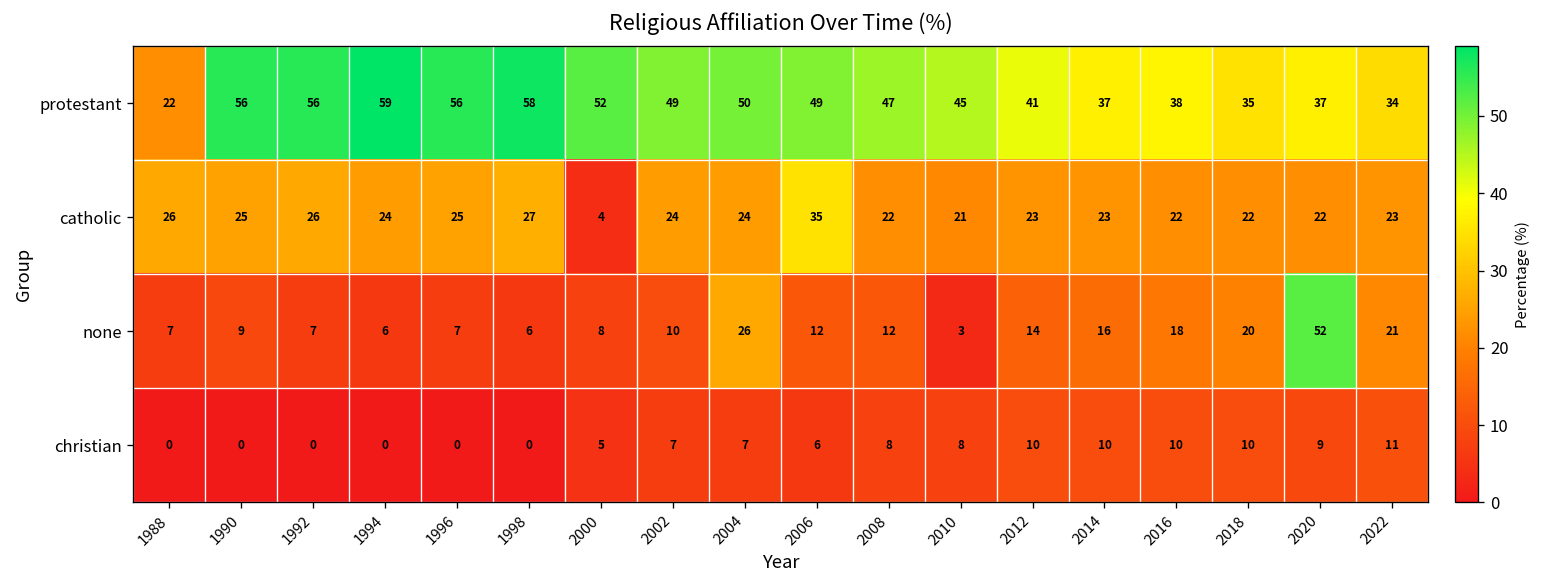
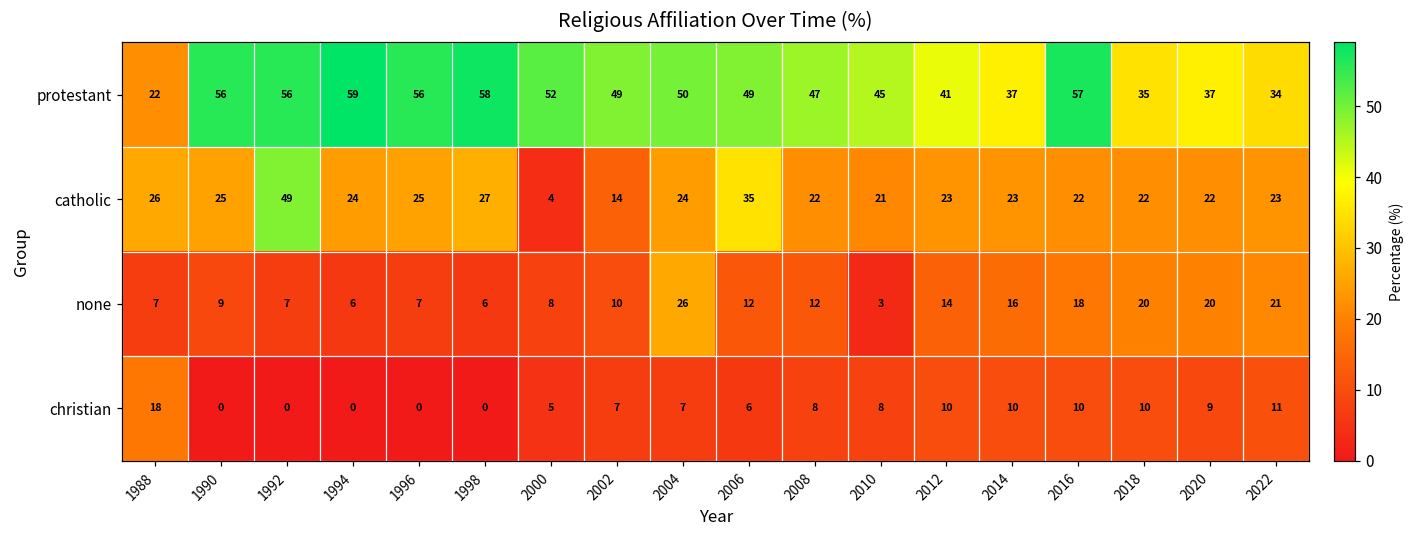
  {
    "protestant": {
      "1988": 22,
      "1990": 56,
      "1992": 56,
      "1994": 59,
      "1996": 56,
      "1998": 58,
      "2000": 52,
      "2002": 49,
      "2004": 50,
      "2006": 49,
      "2008": 47,
      "2010": 45,
      "2012": 41,
      "2014": 37,
-     "2016": 38,
+     "2016": 57,
      "2018": 35,
      "2020": 37,
      "2022": 34
    },
    "catholic": {
      "1988": 26,
      "1990": 25,
-     "1992": 26,
+     "1992": 49,
      "1994": 24,
      "1996": 25,
      "1998": 27,
      "2000": 4,
-     "2002": 24,
+     "2002": 14,
      "2004": 24,
      "2006": 35,
      "2008": 22,
      "2010": 21,
      "2012": 23,
      "2014": 23,
      "2016": 22,
      "2018": 22,
      "2020": 22,
      "2022": 23
    },
    "none": {
      "1988": 7,
      "1990": 9,
      "1992": 7,
      "1994": 6,
      "1996": 7,
      "1998": 6,
      "2000": 8,
      "2002": 10,
      "2004": 26,
      "2006": 12,
      "2008": 12,
      "2010": 3,
      "2012": 14,
      "2014": 16,
      "2016": 18,
      "2018": 20,
-     "2020": 52,
+     "2020": 20,
      "2022": 21
    },
    "christian": {
-     "1988": 0,
+     "1988": 18,
      "1990": 0,
      "1992": 0,
      "1994": 0,
      "1996": 0,
      "1998": 0,
      "2000": 5,
      "2002": 7,
      "2004": 7,
      "2006": 6,
      "2008": 8,
      "2010": 8,
      "2012": 10,
      "2014": 10,
      "2016": 10,
      "2018": 10,
      "2020": 9,
      "2022": 11
    }
  }
